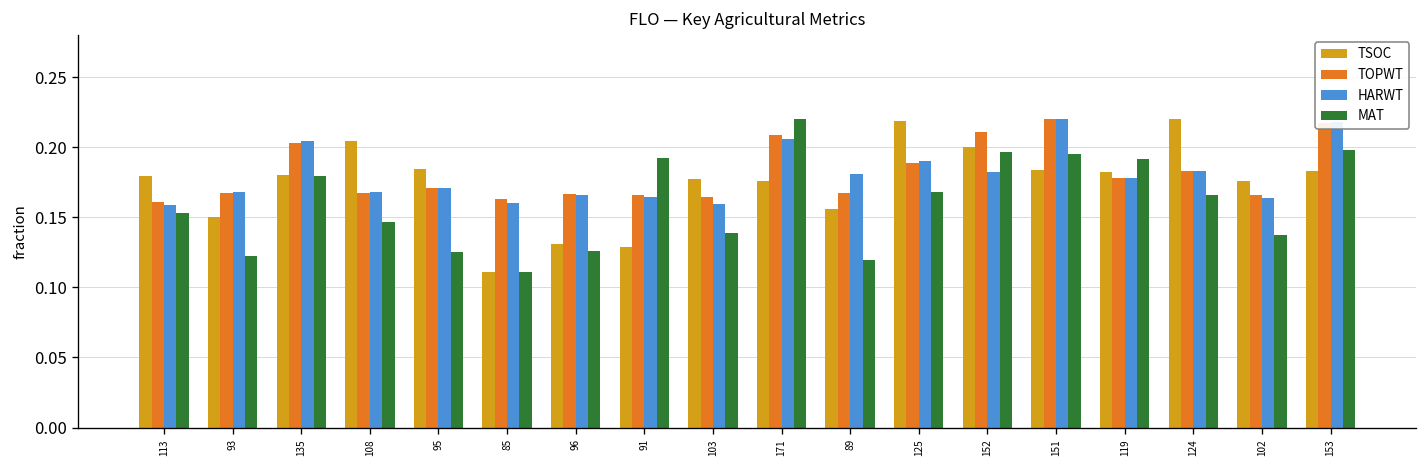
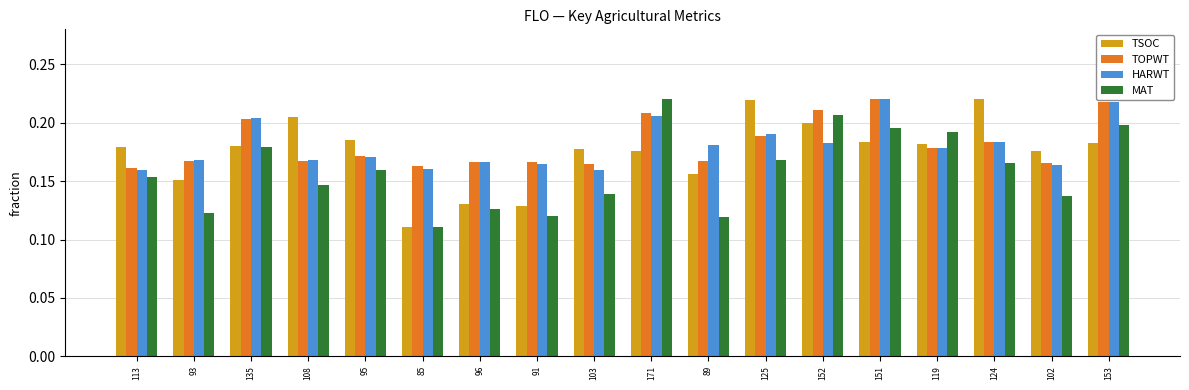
  {
    "HARWT": {
      "113": 0.159,
      "93": 0.168,
      "135": 0.204,
      "108": 0.168,
      "95": 0.171,
      "85": 0.160,
      "96": 0.166,
      "91": 0.164,
      "103": 0.160,
      "171": 0.206,
      "89": 0.181,
      "125": 0.191,
      "152": 0.183,
      "151": 0.220,
      "119": 0.178,
      "124": 0.183,
      "102": 0.164,
      "153": 0.218
    },
    "MAT": {
      "113": 0.153,
      "93": 0.122,
      "135": 0.179,
      "108": 0.147,
-     "95": 0.125,
+     "95": 0.159,
      "85": 0.111,
      "96": 0.126,
-     "91": 0.193,
+     "91": 0.120,
      "103": 0.139,
      "171": 0.220,
      "89": 0.119,
      "125": 0.168,
-     "152": 0.197,
+     "152": 0.206,
      "151": 0.195,
      "119": 0.192,
      "124": 0.166,
      "102": 0.138,
      "153": 0.198
    }
  }
